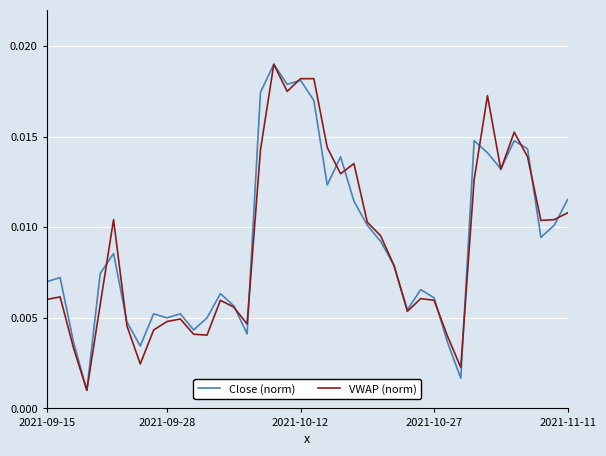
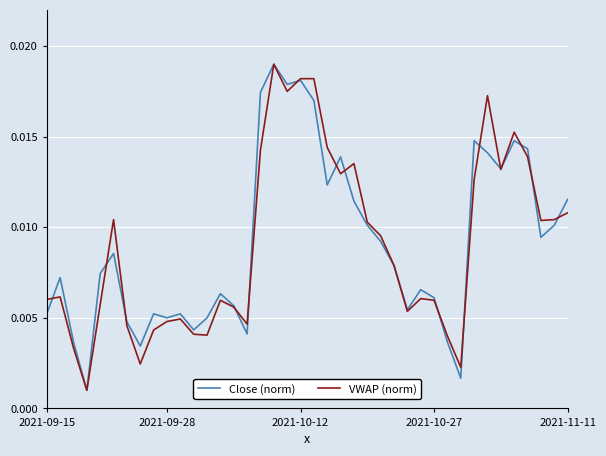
  {
    "Close (norm)": {
-     "2021-09-15": 0.0070,
+     "2021-09-15": 0.0052,
      "2021-09-28": 0.0050,
      "2021-10-27": 0.0061,
      "2021-11-11": 0.0115
    },
    "VWAP (norm)": {
      "2021-09-15": 0.0060,
      "2021-09-28": 0.0048,
      "2021-10-27": 0.0060,
      "2021-11-11": 0.0108
    }
  }
